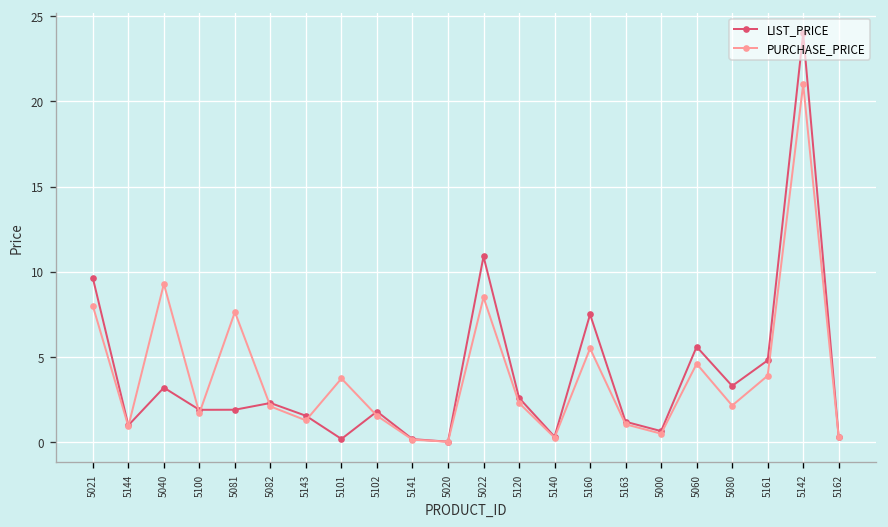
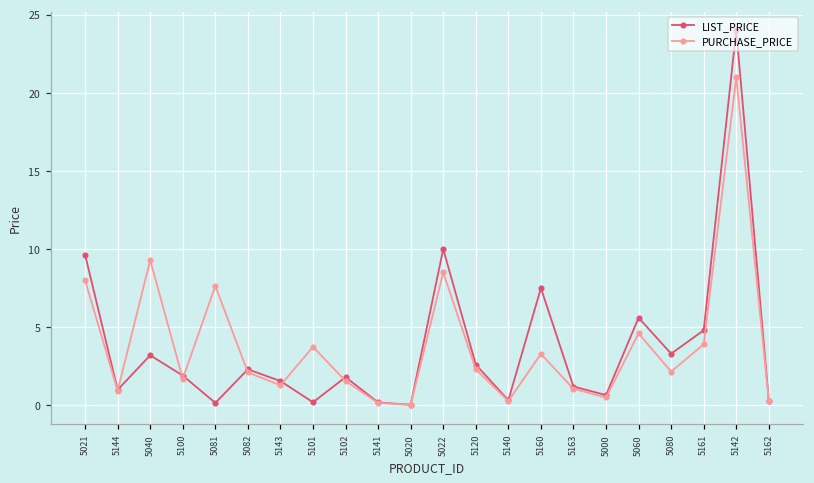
  {
    "LIST_PRICE": {
      "5021": 9.6,
      "5040": 3.2,
      "5100": 1.9,
-     "5081": 1.9,
+     "5081": 0.2,
      "5082": 2.3,
      "5143": 1.6,
      "5101": 0.2,
      "5102": 1.8,
-     "5022": 10.9,
+     "5022": 10.0,
      "5120": 2.6,
      "5160": 7.5,
      "5060": 5.6,
      "5080": 3.3,
      "5161": 4.8
    },
    "PURCHASE_PRICE": {
      "5021": 8.0,
      "5040": 9.3,
      "5100": 1.7,
      "5081": 7.6,
      "5082": 2.1,
      "5143": 1.3,
      "5101": 3.7,
      "5102": 1.6,
      "5022": 8.5,
      "5120": 2.3,
-     "5160": 5.5,
+     "5160": 3.3,
      "5060": 4.6,
      "5080": 2.2,
      "5161": 3.9,
      "5142": 21.0
    }
  }
